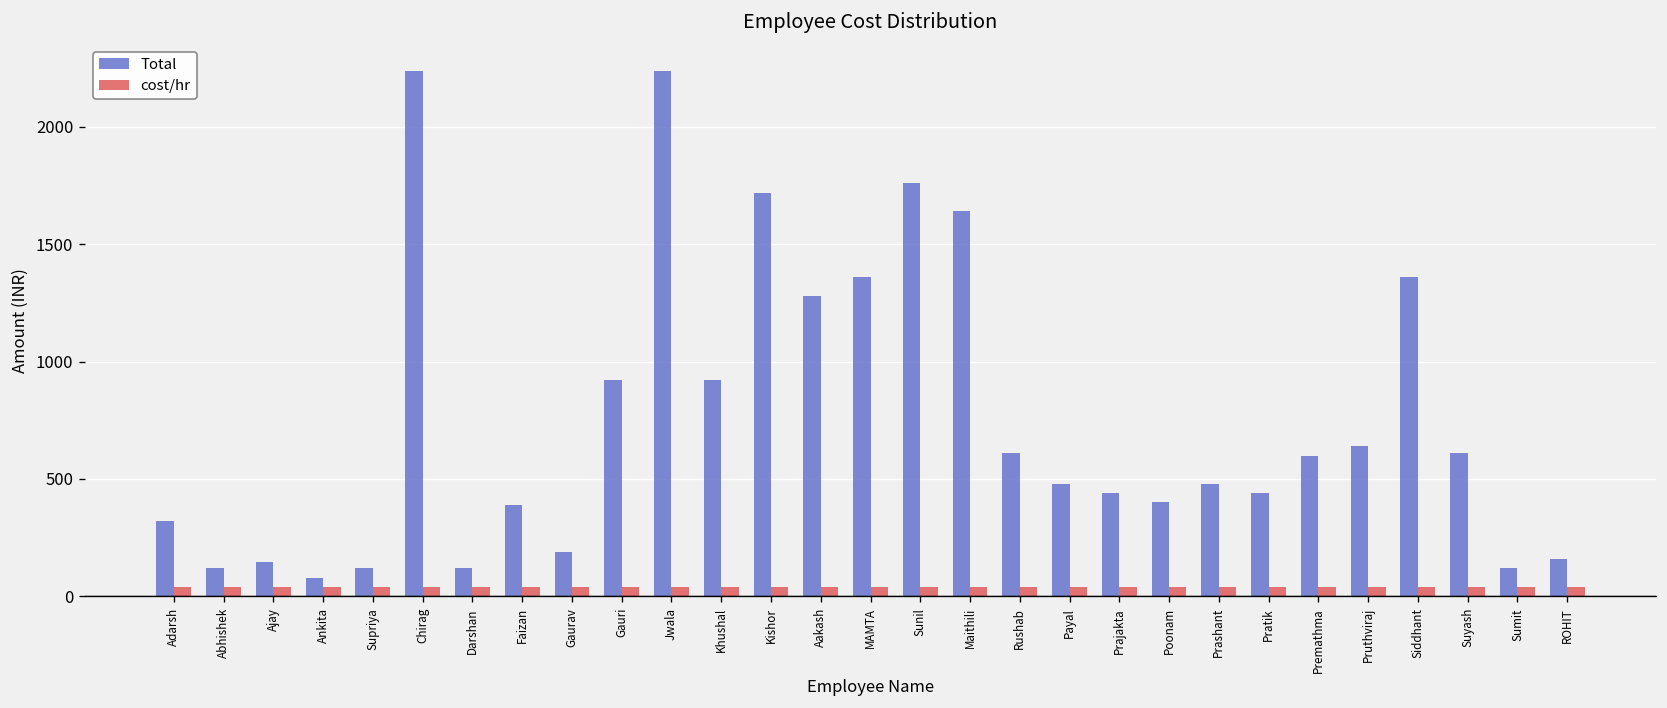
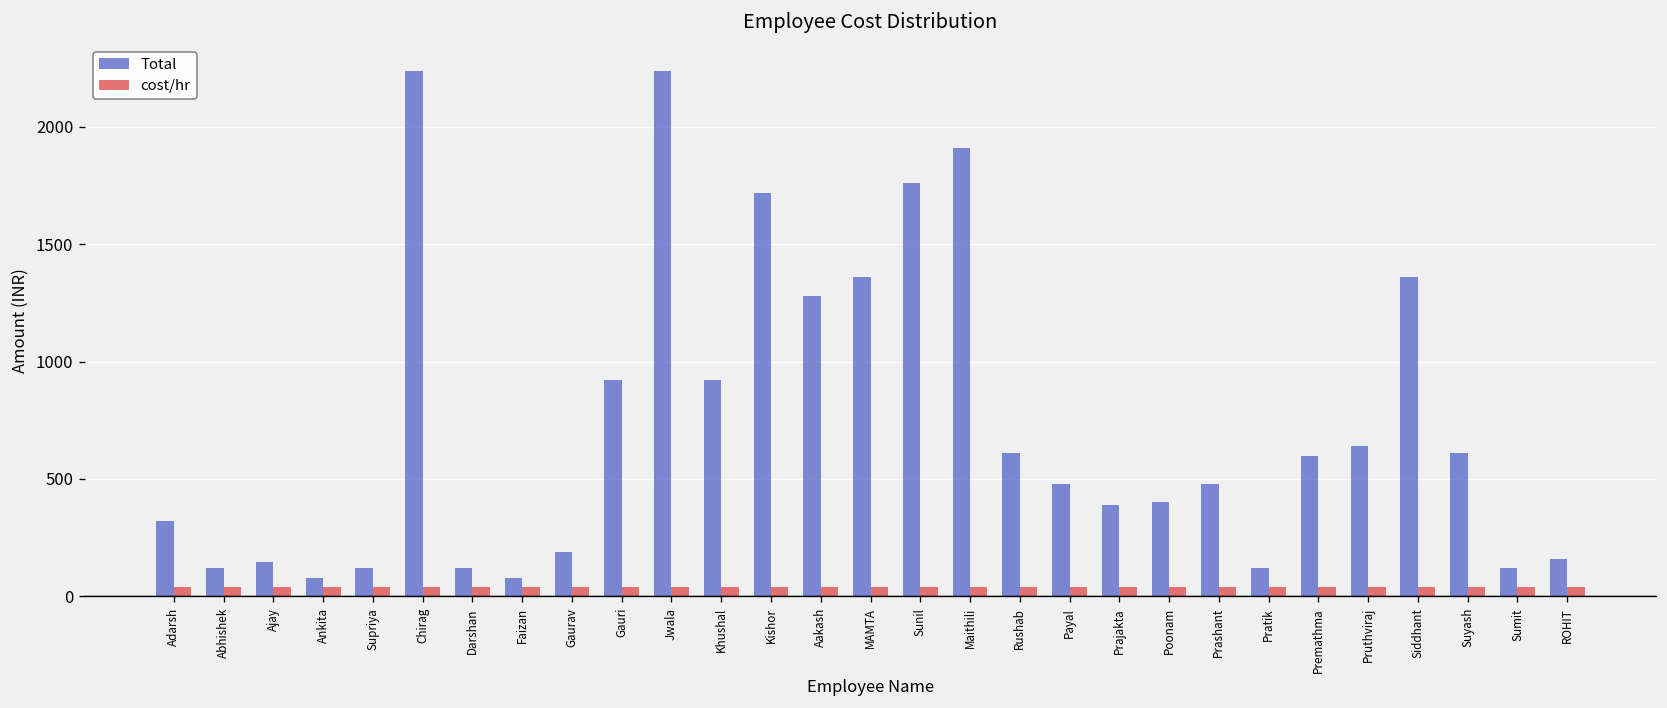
  {
    "Total": {
      "Adarsh": 320,
      "Abhishek": 120,
      "Ajay": 150,
      "Ankita": 80,
      "Supriya": 120,
      "Chirag": 2240,
      "Darshan": 120,
-     "Faizan": 390,
+     "Faizan": 80,
      "Gaurav": 190,
      "Gauri": 920,
      "Jwala": 2240,
      "Khushal": 920,
      "Kishor": 1720,
      "Aakash": 1280,
      "MAMTA": 1360,
      "Sunil": 1760,
-     "Maithili": 1640,
+     "Maithili": 1910,
      "Rushab": 610,
      "Payal": 480,
-     "Prajakta": 440,
+     "Prajakta": 390,
      "Poonam": 400,
      "Prashant": 480,
-     "Pratik": 440,
+     "Pratik": 120,
      "Premathma": 600,
      "Pruthviraj": 640,
      "Siddhant": 1360,
      "Suyash": 610,
      "Sumit": 120,
      "ROHIT": 160
    },
    "cost/hr": {
      "Adarsh": 40,
      "Abhishek": 40,
      "Ajay": 40,
      "Ankita": 40,
      "Supriya": 40,
      "Chirag": 40,
      "Darshan": 40,
      "Faizan": 40,
      "Gaurav": 40,
      "Gauri": 40,
      "Jwala": 40,
      "Khushal": 40,
      "Kishor": 40,
      "Aakash": 40,
      "MAMTA": 40,
      "Sunil": 40,
      "Maithili": 40,
      "Rushab": 40,
      "Payal": 40,
      "Prajakta": 40,
      "Poonam": 40,
      "Prashant": 40,
      "Pratik": 40,
      "Premathma": 40,
      "Pruthviraj": 40,
      "Siddhant": 40,
      "Suyash": 40,
      "Sumit": 40,
      "ROHIT": 40
    }
  }
